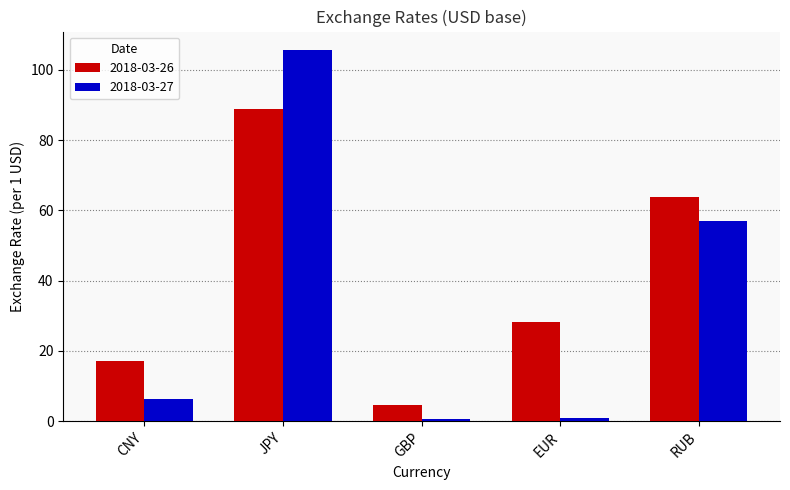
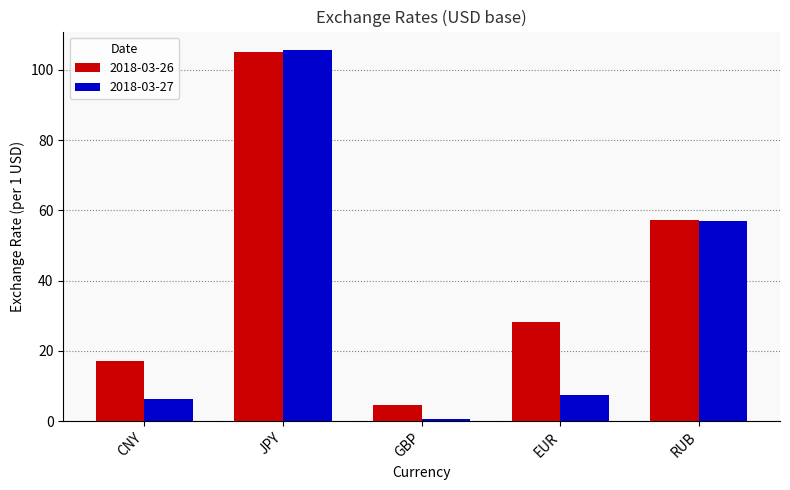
  {
    "2018-03-26": {
      "CNY": 17,
-     "JPY": 89,
+     "JPY": 105,
      "GBP": 5,
      "EUR": 28,
-     "RUB": 64
+     "RUB": 57
    },
    "2018-03-27": {
      "CNY": 6,
      "JPY": 106,
-     "EUR": 1,
+     "EUR": 7,
      "RUB": 57
    }
  }
